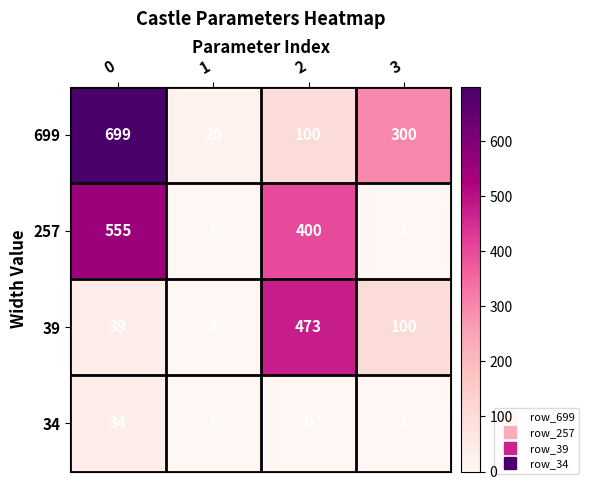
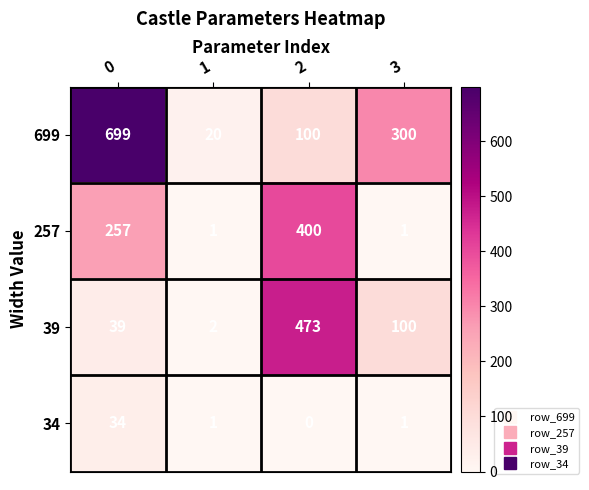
  {
    "699": {
      "0": 699,
      "3": 300
    },
    "257": {
-     "0": 555,
+     "0": 257,
      "2": 400
    },
    "39": {
      "2": 473
    }
  }
